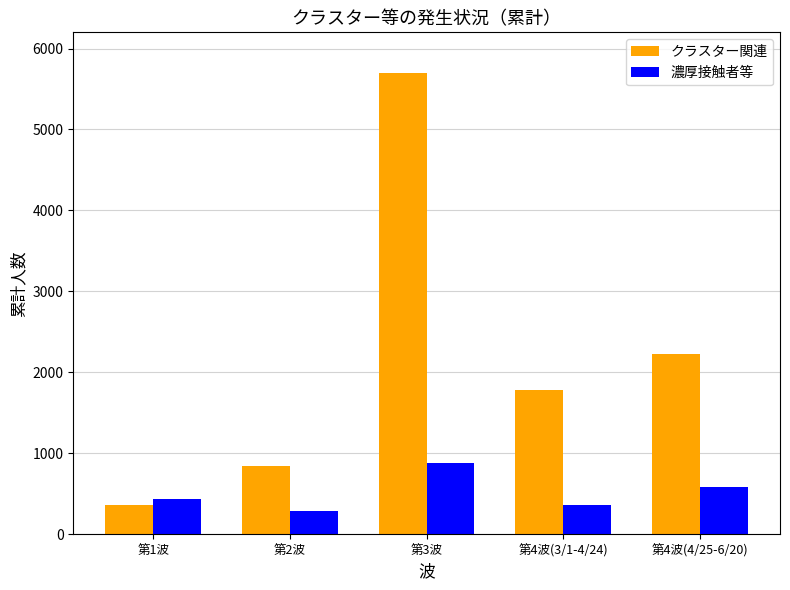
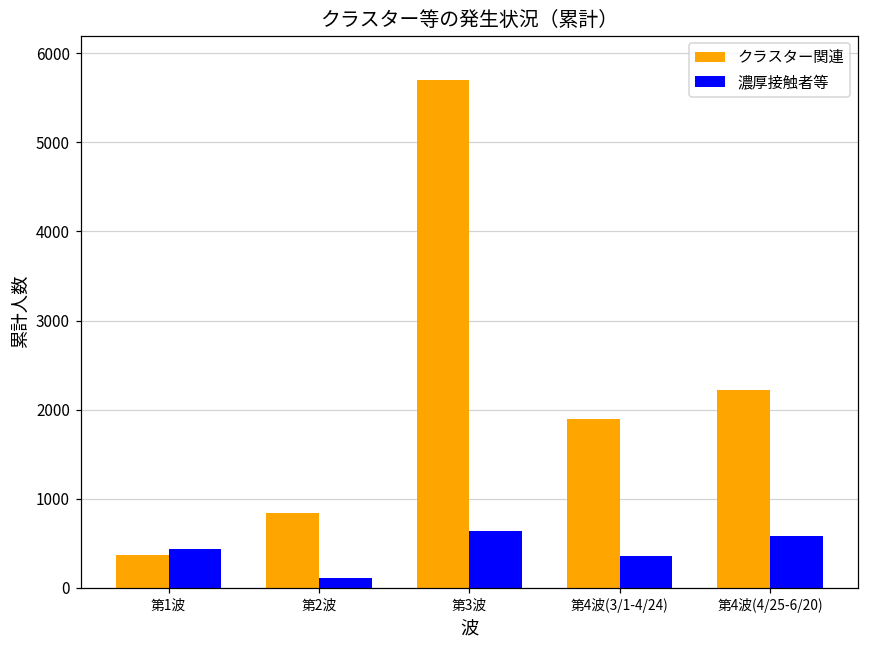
  {
    "クラスター関連": {
      "第1波": 400,
      "第2波": 800,
      "第3波": 5700,
-     "第4波(3/1-4/24)": 1800,
+     "第4波(3/1-4/24)": 1900,
      "第4波(4/25-6/20)": 2200
    },
    "濃厚接触者等": {
      "第1波": 400,
-     "第2波": 300,
-     "第3波": 900,
+     "第2波": 100,
+     "第3波": 600,
      "第4波(3/1-4/24)": 400,
      "第4波(4/25-6/20)": 600
    }
  }
